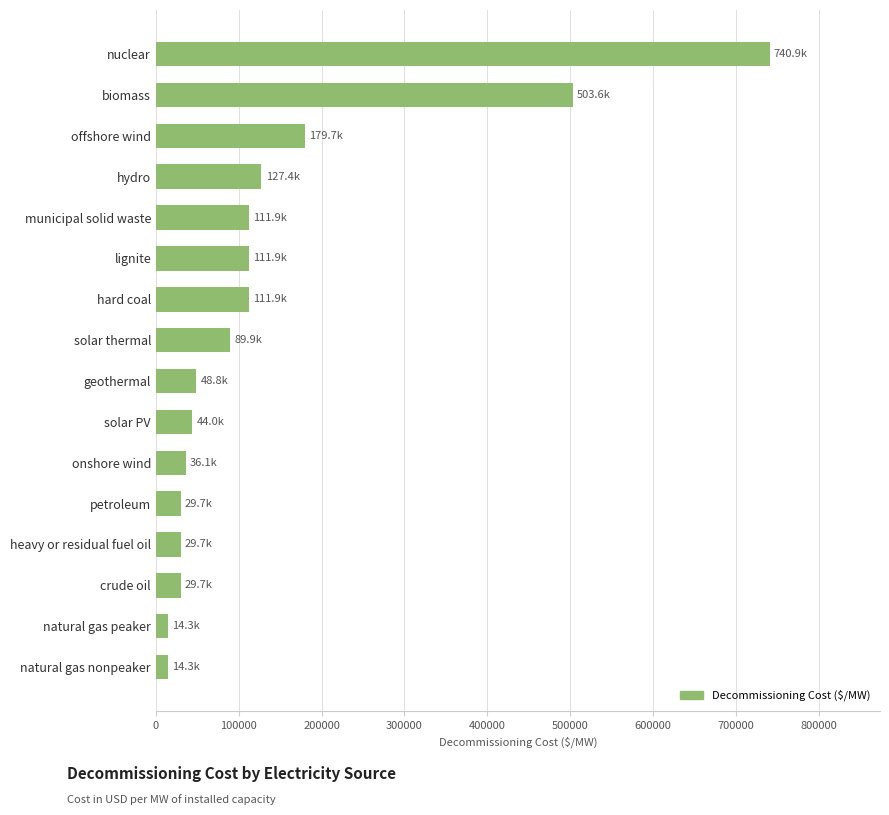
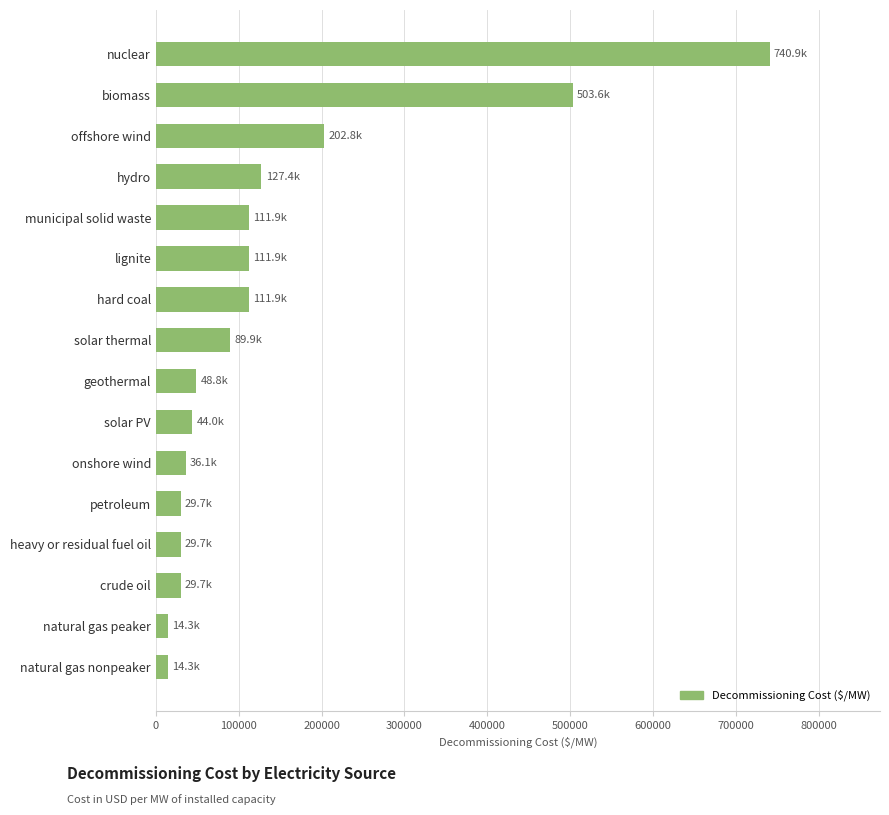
  {
    "nuclear": "740.9k",
    "biomass": "503.6k",
-   "offshore wind": "179.7k",
+   "offshore wind": "202.8k",
    "hydro": "127.4k",
    "municipal solid waste": "111.9k",
    "lignite": "111.9k",
    "hard coal": "111.9k",
    "solar thermal": "89.9k",
    "geothermal": "48.8k",
    "solar PV": "44.0k",
    "onshore wind": "36.1k",
    "petroleum": "29.7k",
    "heavy or residual fuel oil": "29.7k",
    "crude oil": "29.7k",
    "natural gas peaker": "14.3k",
    "natural gas nonpeaker": "14.3k"
  }
